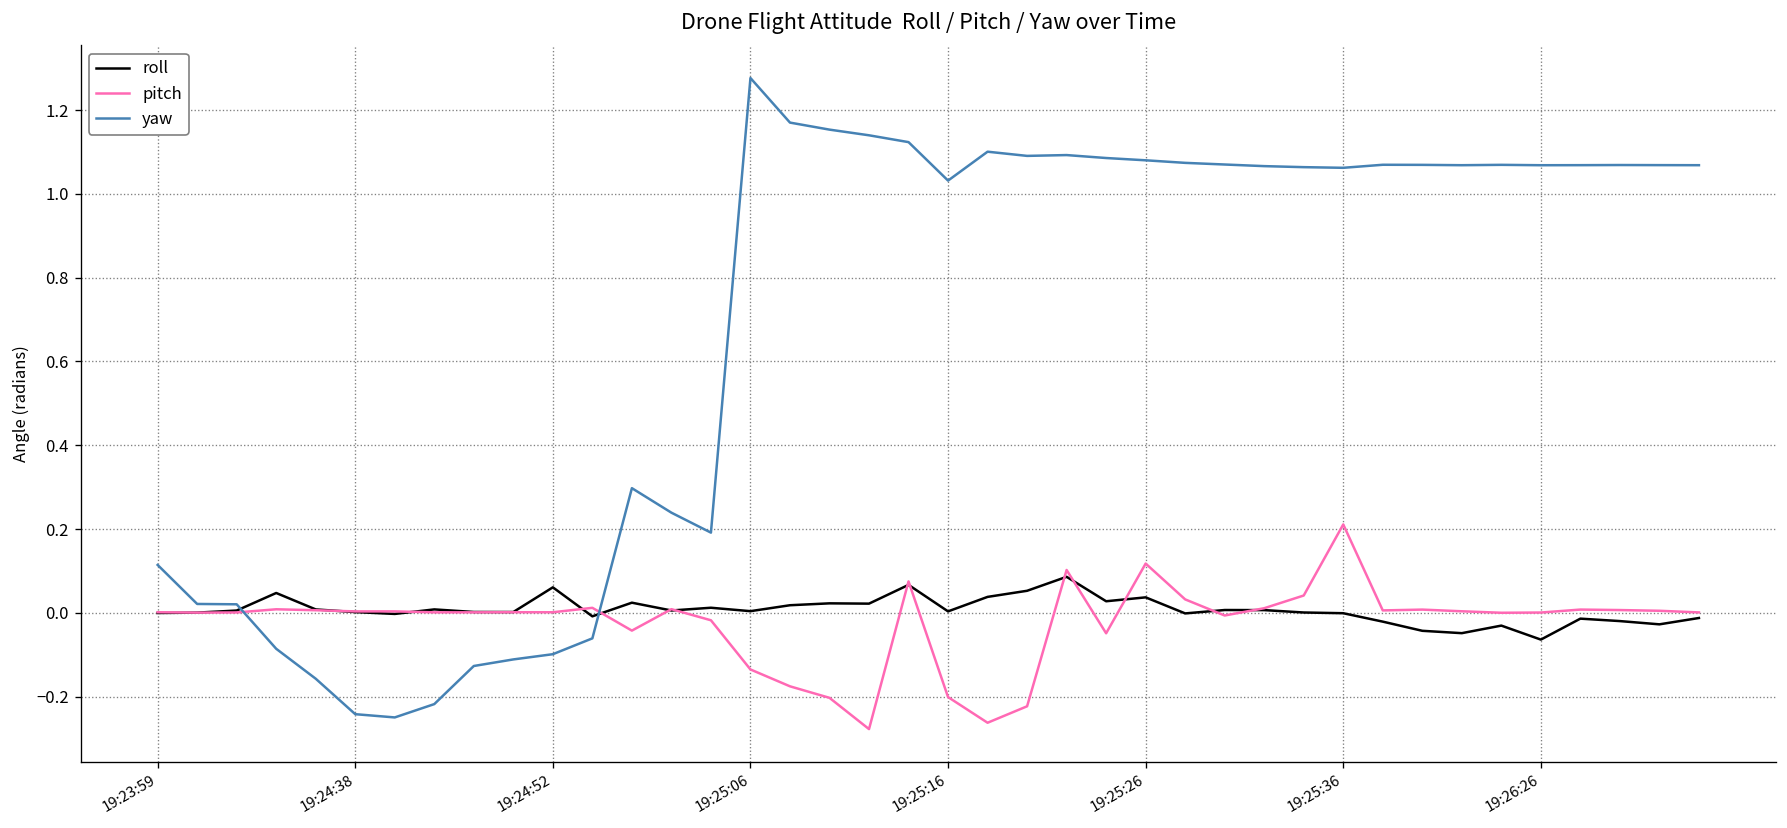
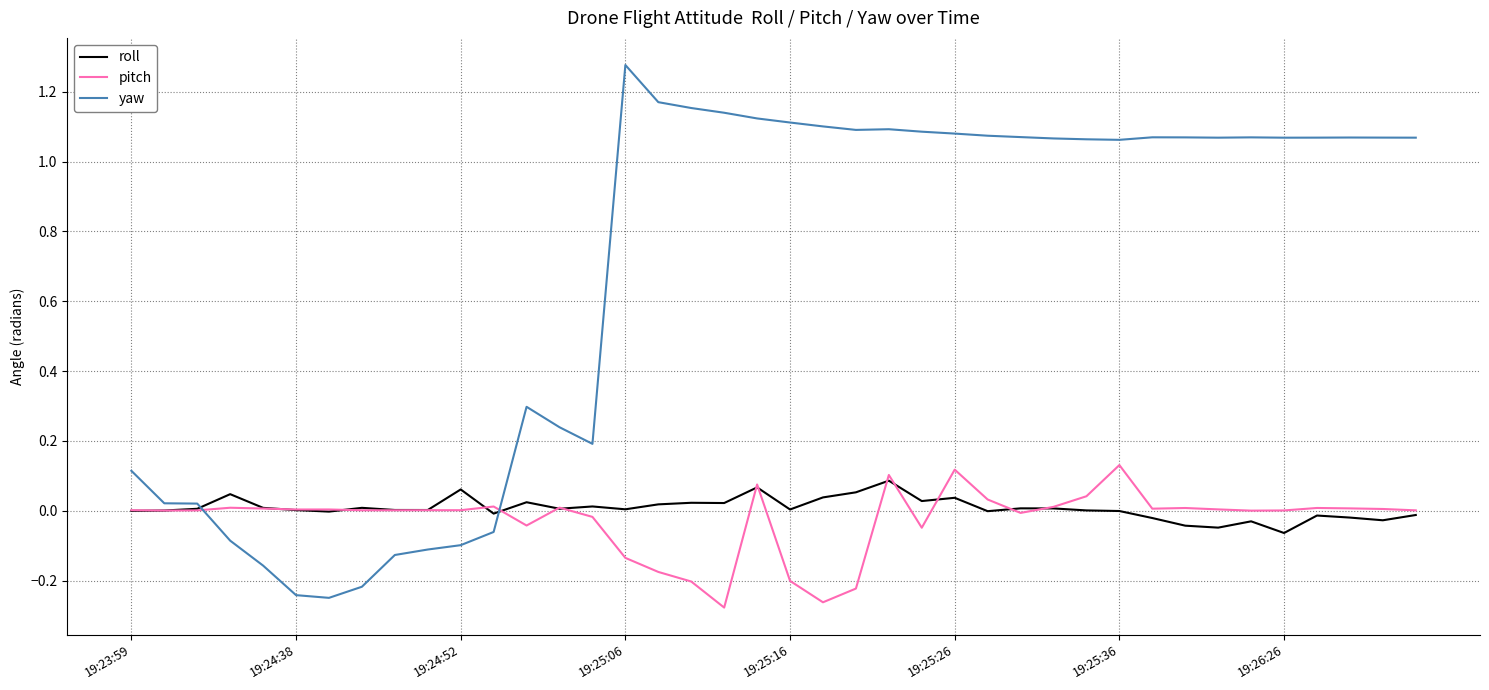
  {
    "roll": {
      "19:24:52": 0.06,
      "19:25:06": 0.00,
      "19:25:16": 0.00,
      "19:25:26": 0.04,
      "19:25:36": 0.00,
      "19:26:26": -0.06
    },
    "pitch": {
      "19:24:52": 0.00,
      "19:25:06": -0.14,
      "19:25:16": -0.20,
      "19:25:26": 0.12,
-     "19:25:36": 0.21,
+     "19:25:36": 0.13,
      "19:26:26": 0.00
    },
    "yaw": {
      "19:23:59": 0.11,
      "19:24:38": -0.24,
      "19:24:52": -0.10,
      "19:25:06": 1.28,
-     "19:25:16": 1.03,
+     "19:25:16": 1.11,
      "19:25:26": 1.08,
      "19:25:36": 1.06,
      "19:26:26": 1.07
    }
  }
